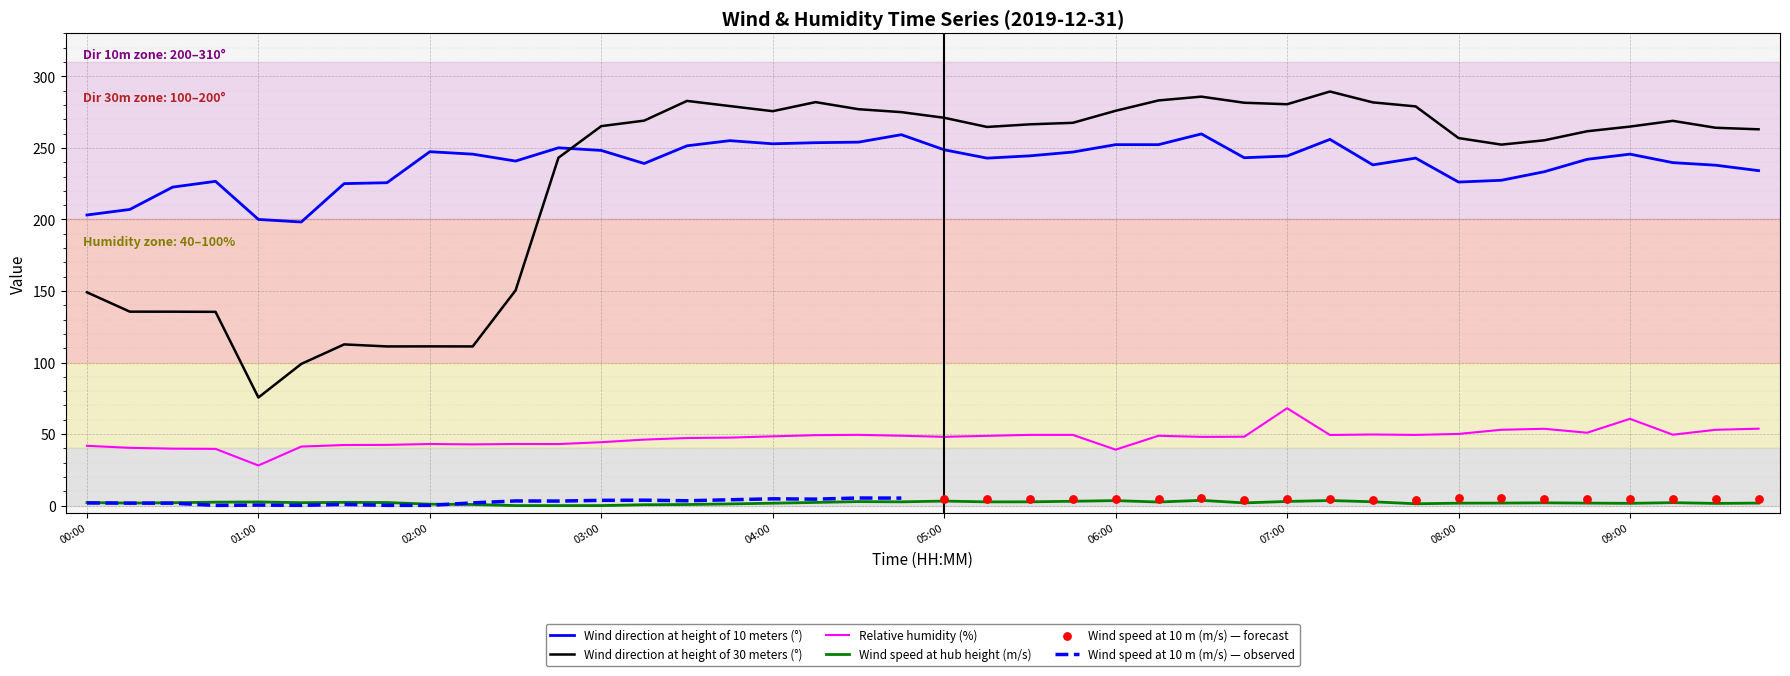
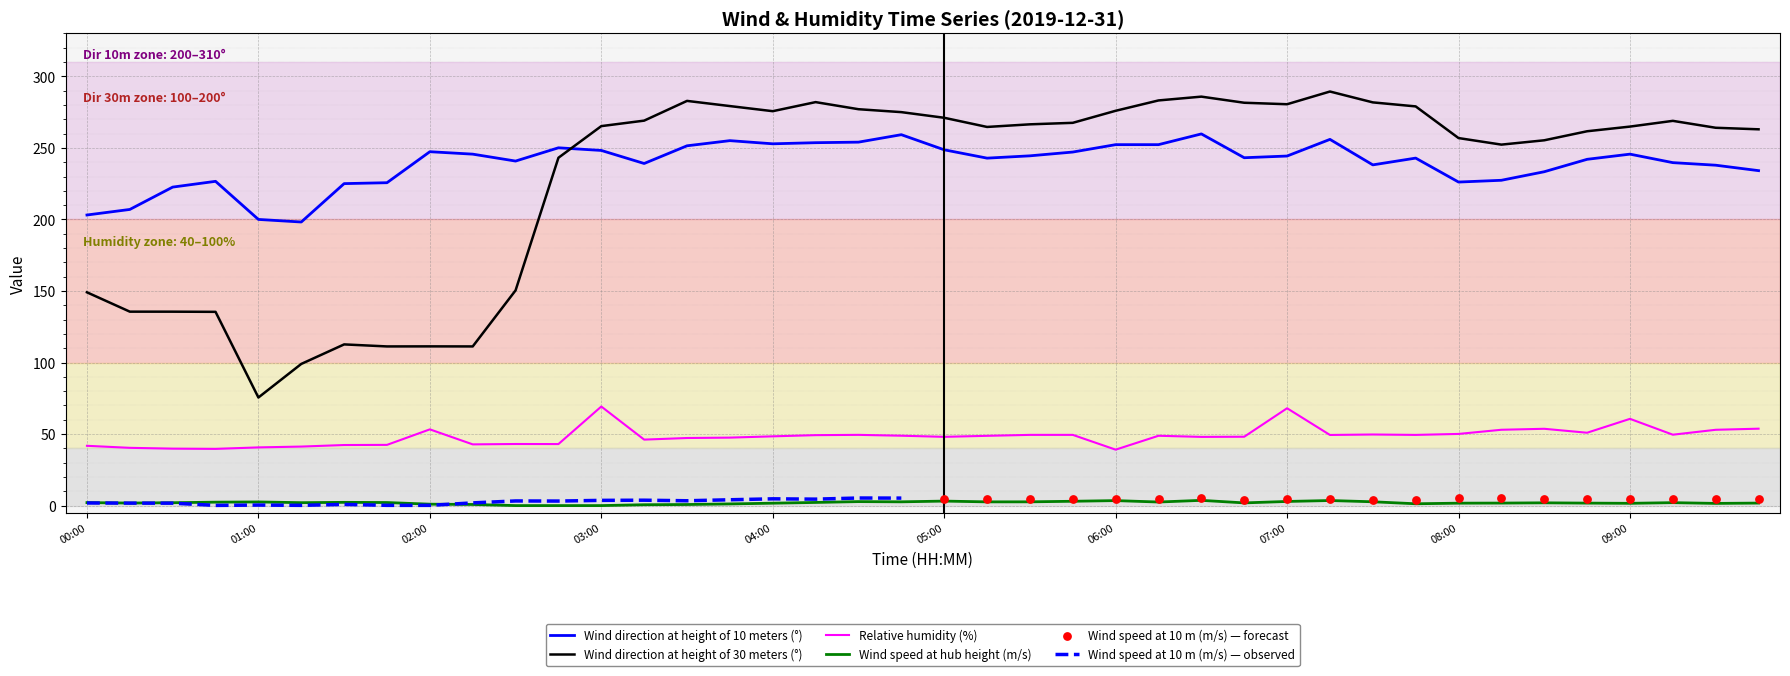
  {
    "Wind direction at height of 30 meters (°)": {
      "00:00": 149,
      "01:00": 76,
      "02:00": 111,
      "03:00": 265,
      "04:00": 276,
      "05:00": 271,
      "06:00": 276,
      "07:00": 281,
      "08:00": 257,
      "09:00": 265
    },
    "Relative humidity (%)": {
      "00:00": 42,
-     "01:00": 28,
-     "02:00": 43,
-     "03:00": 44,
+     "01:00": 41,
+     "02:00": 53,
+     "03:00": 69,
      "04:00": 48,
      "05:00": 48,
      "06:00": 39,
      "07:00": 68,
      "08:00": 50,
      "09:00": 61
    },
    "Wind speed at hub height (m/s)": {
      "01:00": 3,
      "03:00": 0,
      "04:00": 2,
      "05:00": 3,
      "08:00": 2,
      "09:00": 2
    }
  }
